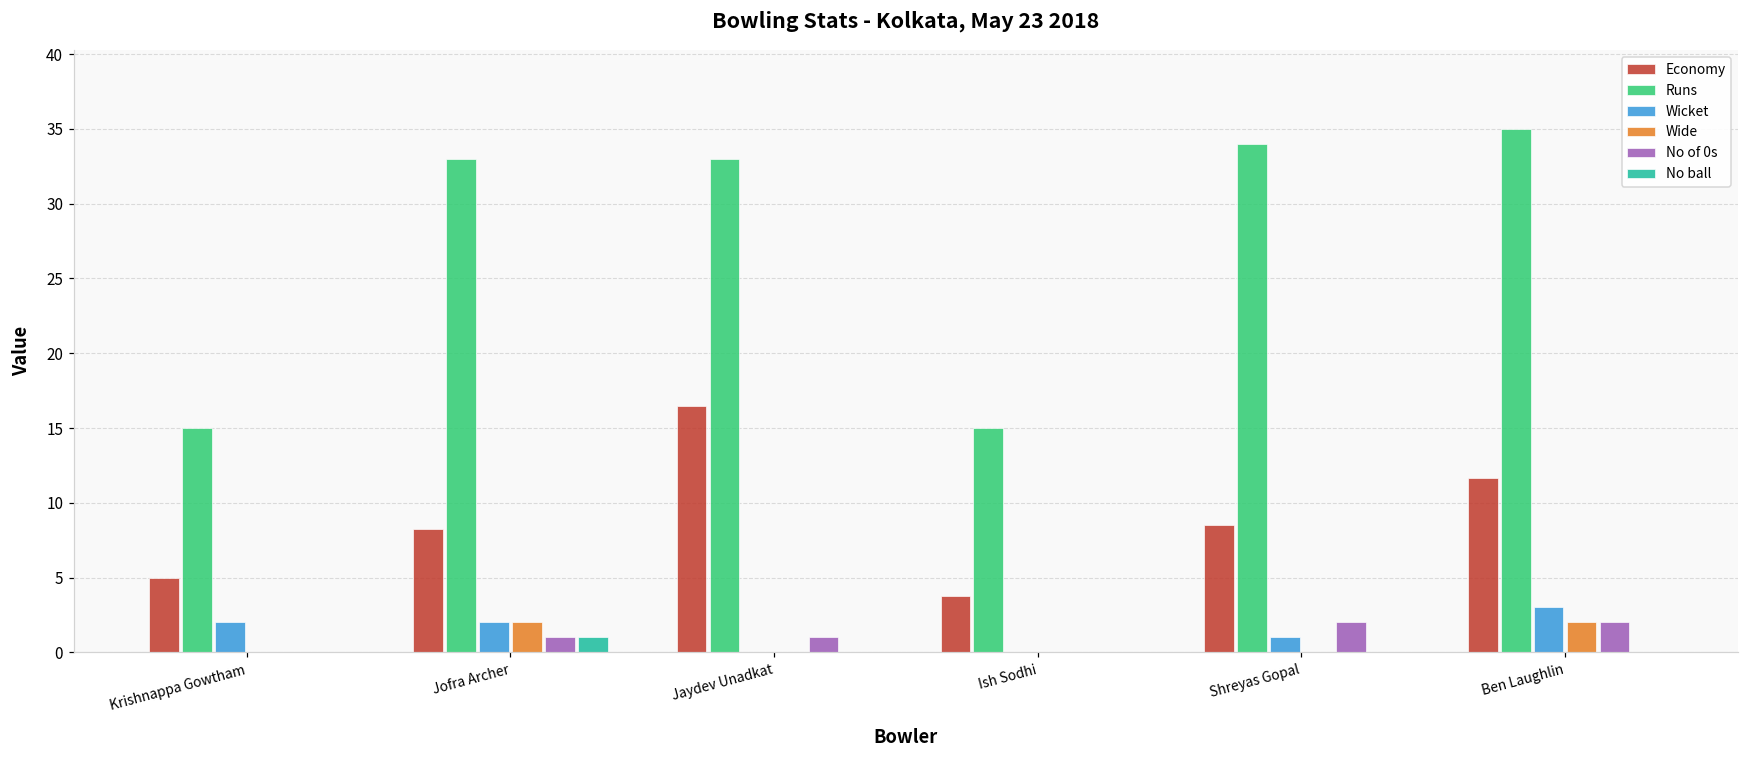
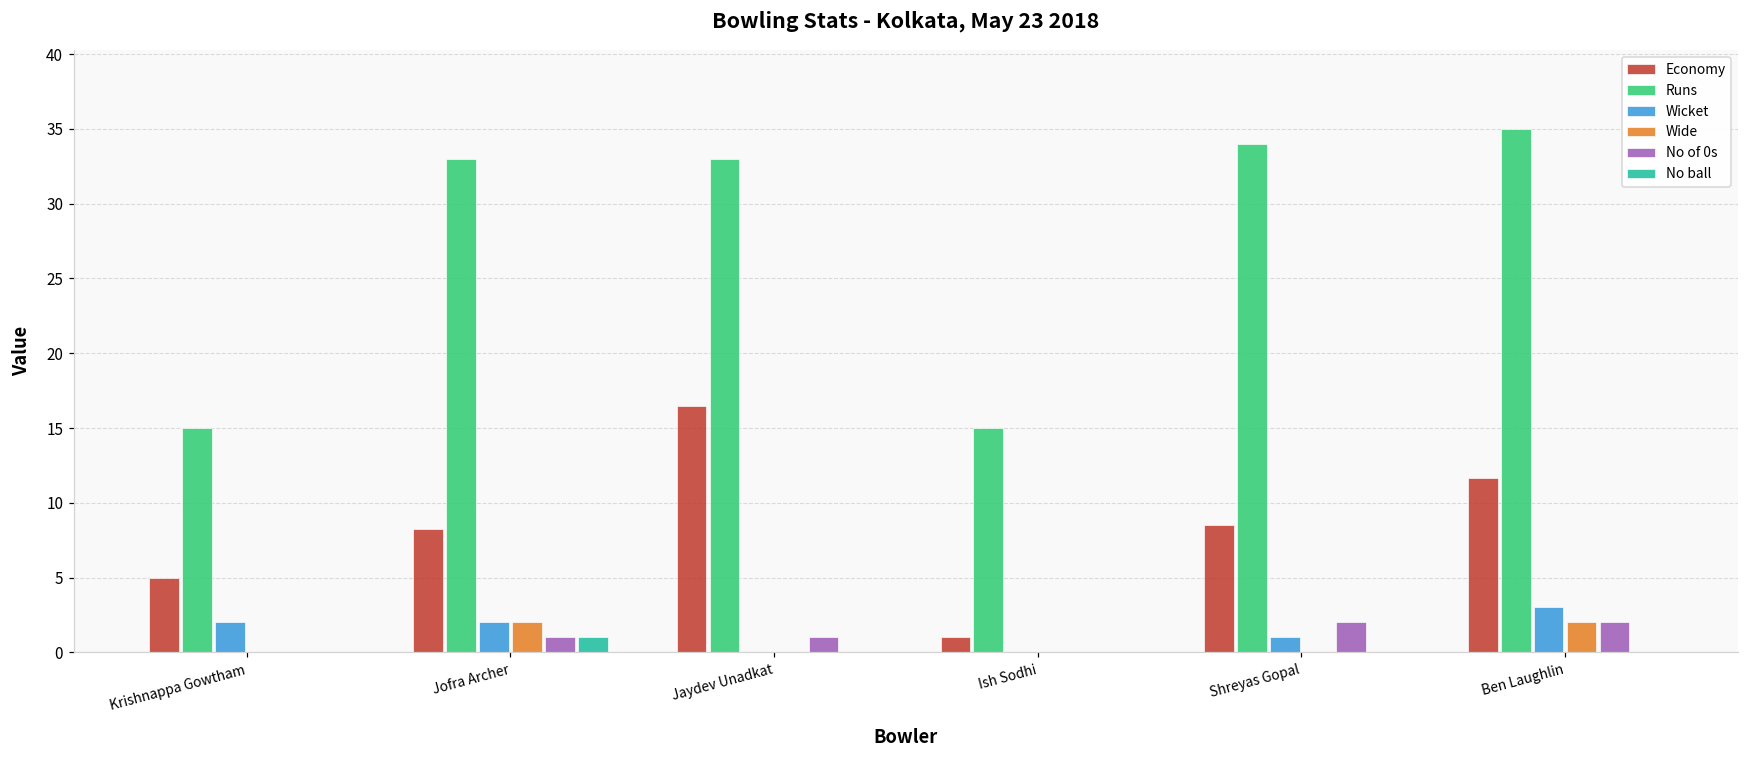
  {
    "Economy": {
      "Krishnappa Gowtham": 5.0,
      "Jofra Archer": 8.3,
      "Jaydev Unadkat": 16.5,
-     "Ish Sodhi": 3.8,
+     "Ish Sodhi": 1.0,
      "Shreyas Gopal": 8.5,
      "Ben Laughlin": 11.7
    },
    "Wicket": {
      "Krishnappa Gowtham": 2.0,
      "Jofra Archer": 2.0,
      "Jaydev Unadkat": 0.0,
      "Ish Sodhi": 0.0,
      "Shreyas Gopal": 1.0,
      "Ben Laughlin": 3.0
    },
    "Wide": {
      "Krishnappa Gowtham": 0.0,
      "Jofra Archer": 2.0,
      "Jaydev Unadkat": 0.0,
      "Ish Sodhi": 0.0,
      "Shreyas Gopal": 0.0,
      "Ben Laughlin": 2.0
    },
    "No of 0s": {
      "Krishnappa Gowtham": 0.0,
      "Jofra Archer": 1.0,
      "Jaydev Unadkat": 1.0,
      "Ish Sodhi": 0.0,
      "Shreyas Gopal": 2.0,
      "Ben Laughlin": 2.0
    }
  }
